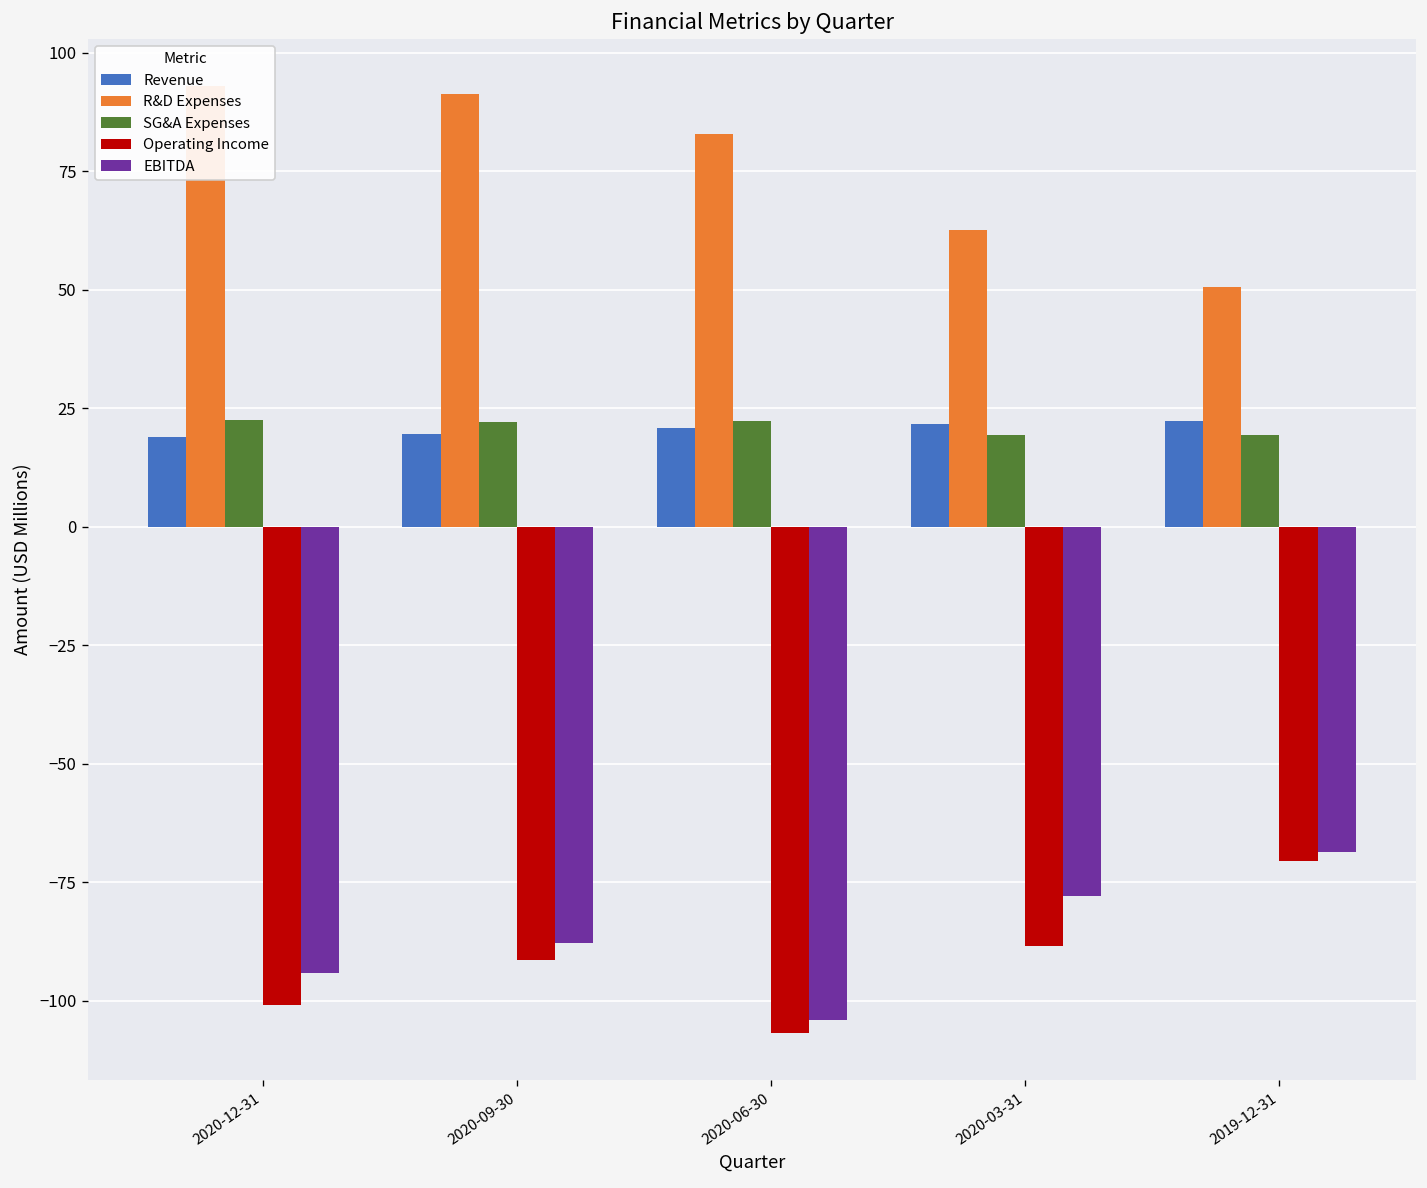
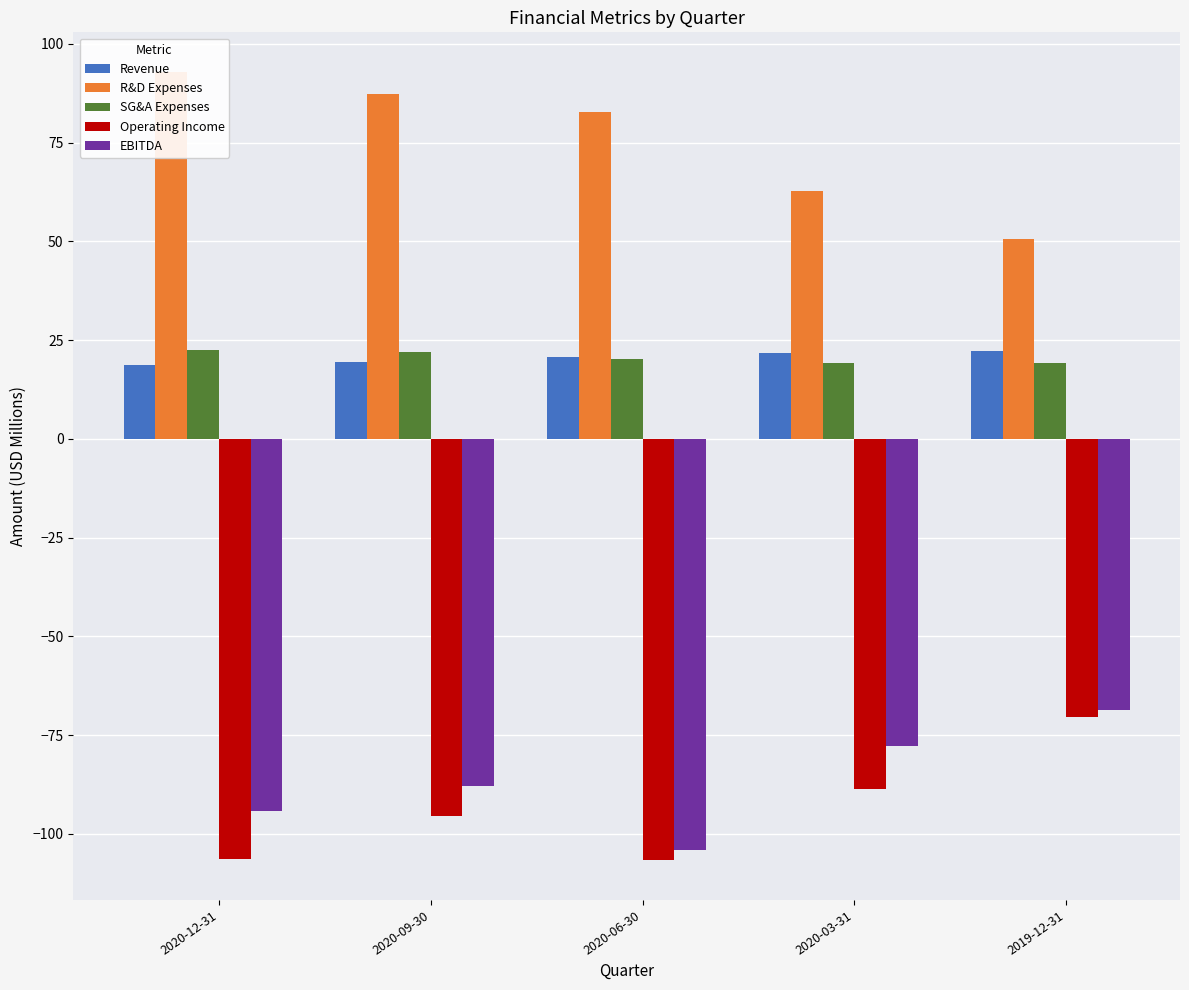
  {
    "Revenue": {
      "2020-12-31": 19,
      "2020-09-30": 19,
      "2020-06-30": 21,
      "2020-03-31": 22,
      "2019-12-31": 22
    },
    "R&D Expenses": {
-     "2020-09-30": 91,
+     "2020-09-30": 87,
      "2020-06-30": 83,
      "2020-03-31": 63,
      "2019-12-31": 51
    },
    "SG&A Expenses": {
      "2020-12-31": 23,
      "2020-09-30": 22,
-     "2020-06-30": 22,
+     "2020-06-30": 20,
      "2020-03-31": 19,
      "2019-12-31": 19
    },
    "Operating Income": {
-     "2020-12-31": -101,
-     "2020-09-30": -91,
+     "2020-12-31": -106,
+     "2020-09-30": -95,
      "2020-06-30": -107,
      "2020-03-31": -89,
      "2019-12-31": -70
    },
    "EBITDA": {
      "2020-12-31": -94,
      "2020-09-30": -88,
      "2020-06-30": -104,
      "2020-03-31": -78,
      "2019-12-31": -69
    }
  }
